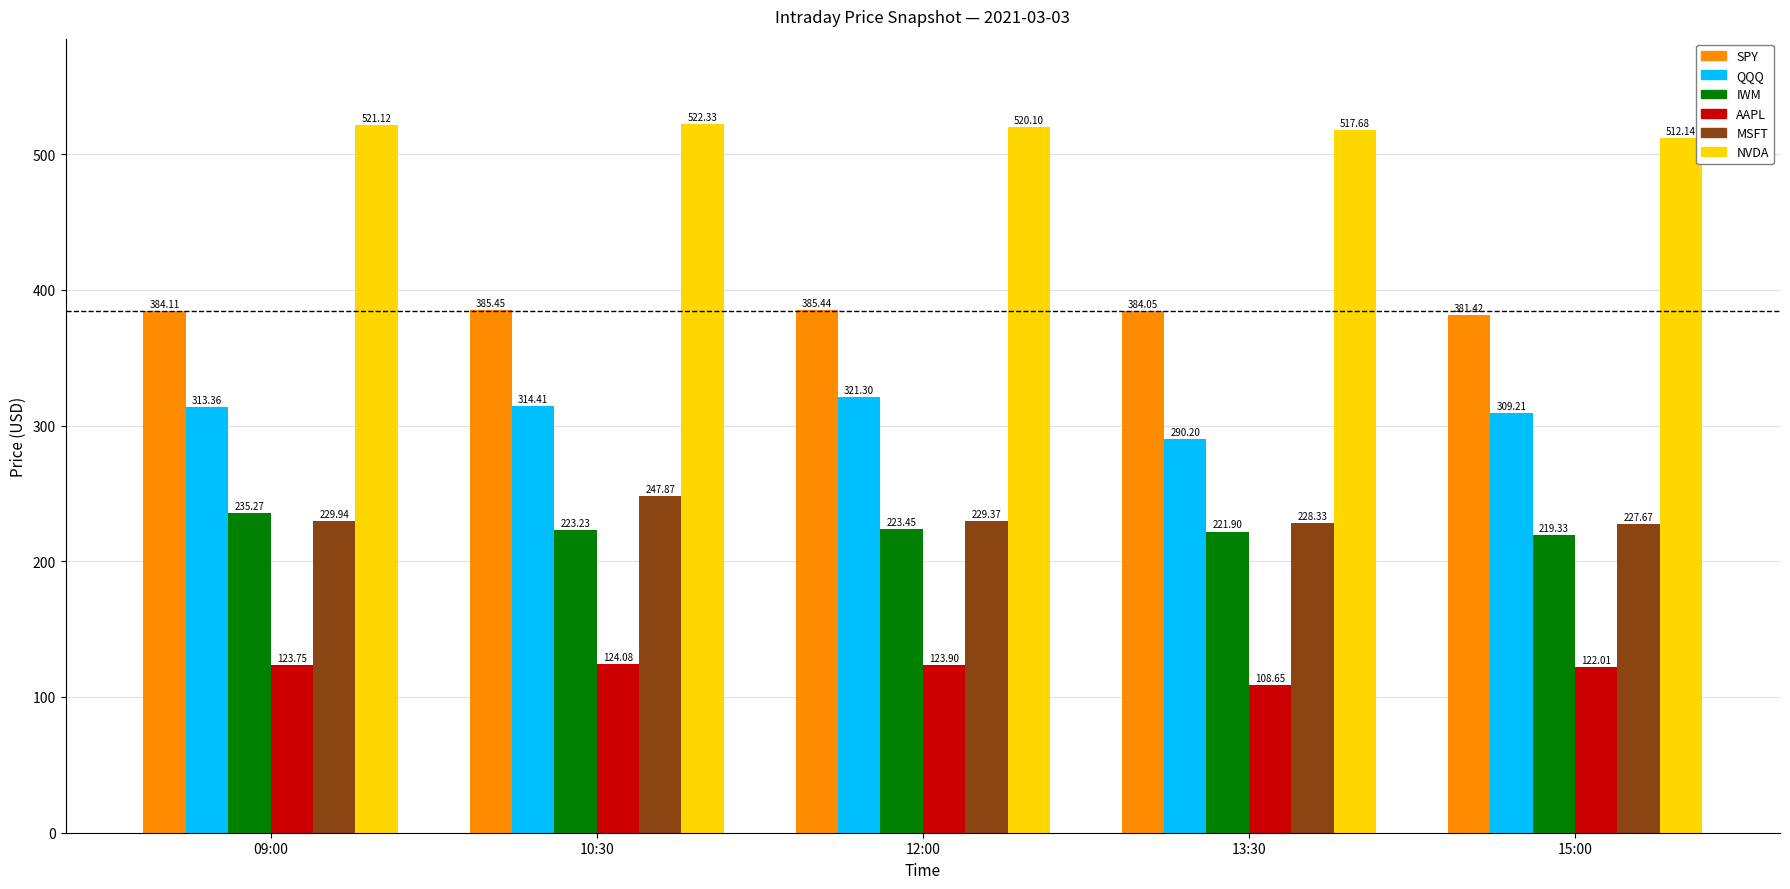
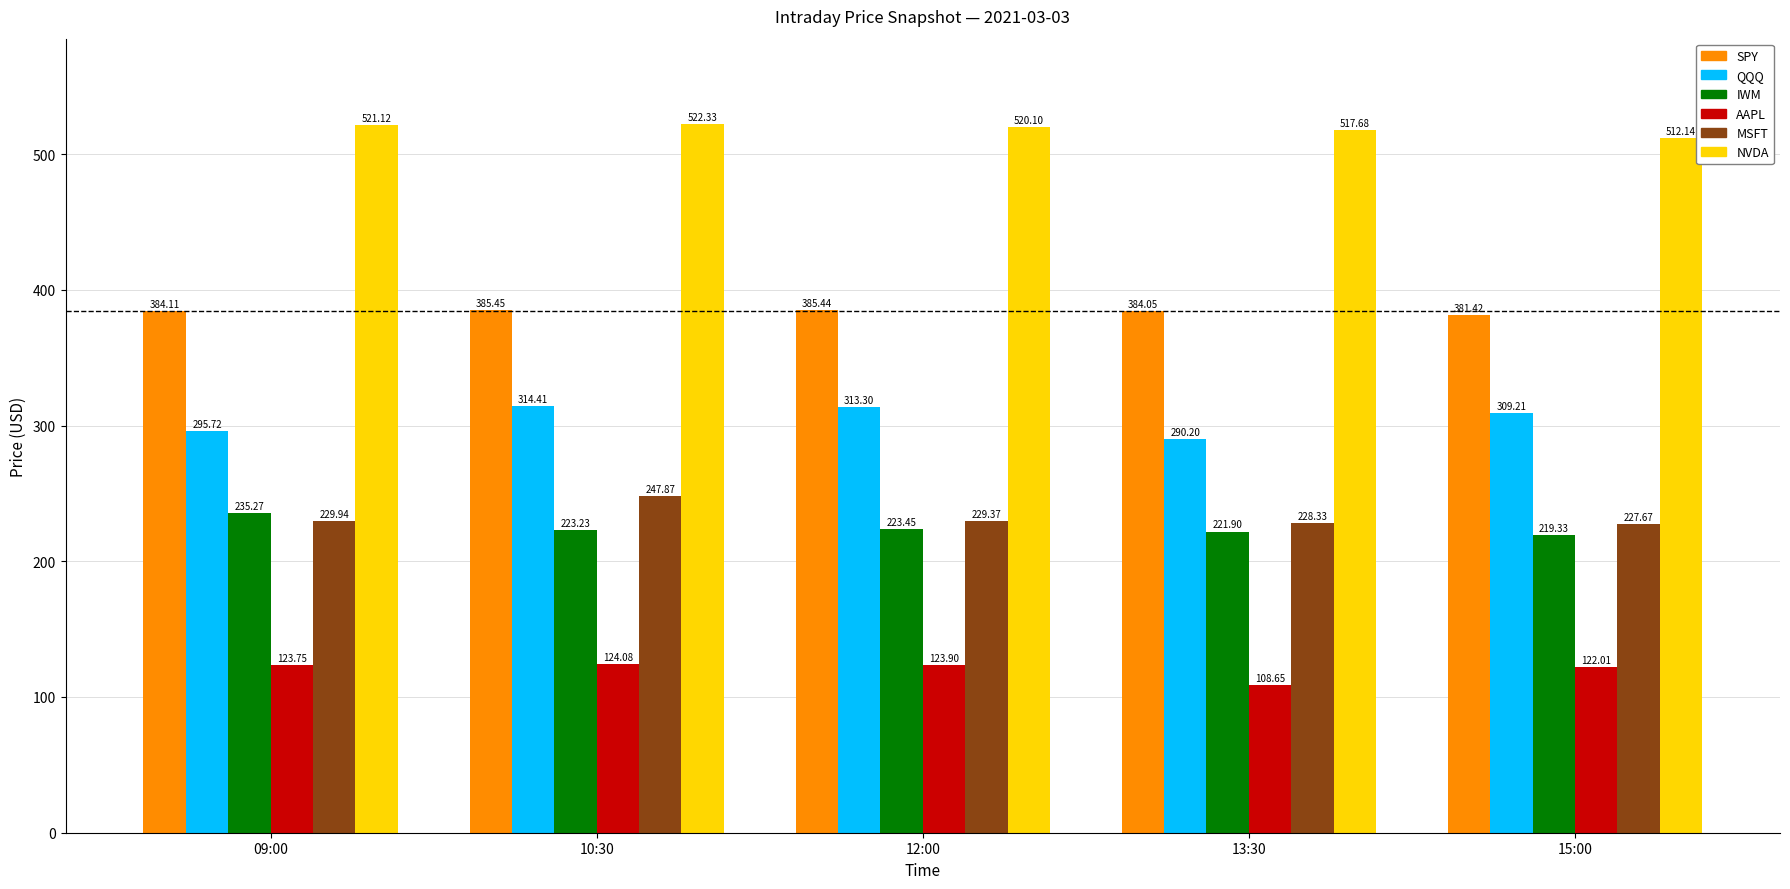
  {
    "SPY": {
      "09:00": 384.11,
      "10:30": 385.45,
      "12:00": 385.44,
      "13:30": 384.05,
      "15:00": 381.42
    },
    "QQQ": {
-     "09:00": 313.36,
+     "09:00": 295.72,
      "10:30": 314.41,
-     "12:00": 321.30,
+     "12:00": 313.30,
      "13:30": 290.20,
      "15:00": 309.21
    },
    "IWM": {
      "09:00": 235.27,
      "10:30": 223.23,
      "12:00": 223.45,
      "13:30": 221.90,
      "15:00": 219.33
    },
    "AAPL": {
      "09:00": 123.75,
      "10:30": 124.08,
      "12:00": 123.90,
      "13:30": 108.65,
      "15:00": 122.01
    },
    "MSFT": {
      "09:00": 229.94,
      "10:30": 247.87,
      "12:00": 229.37,
      "13:30": 228.33,
      "15:00": 227.67
    },
    "NVDA": {
      "09:00": 521.12,
      "10:30": 522.33,
      "12:00": 520.10,
      "13:30": 517.68,
      "15:00": 512.14
    }
  }
